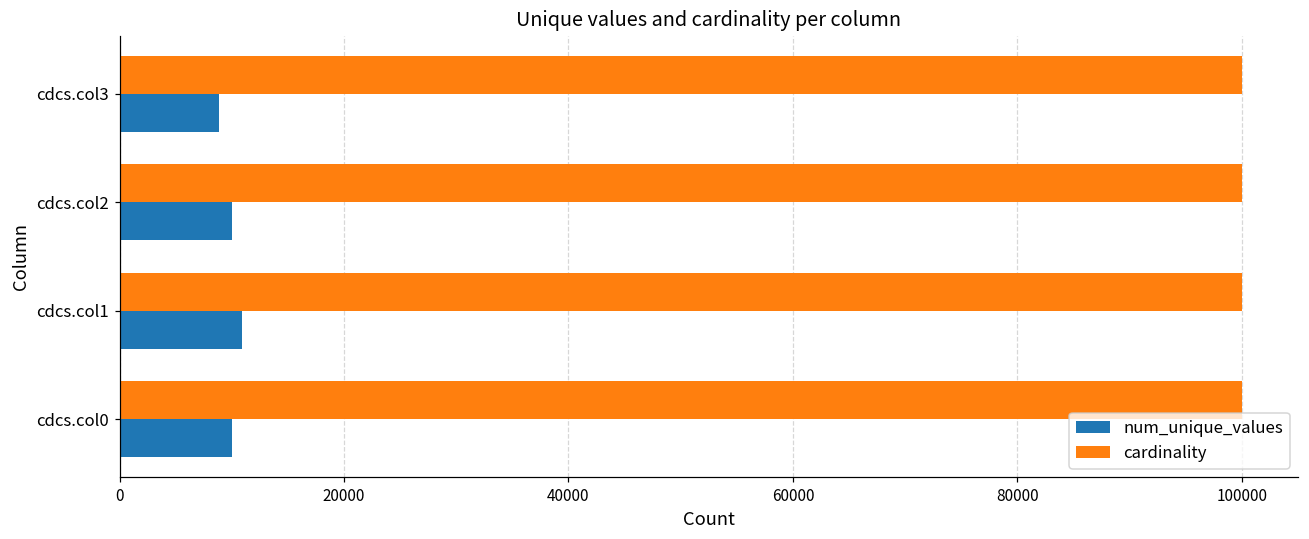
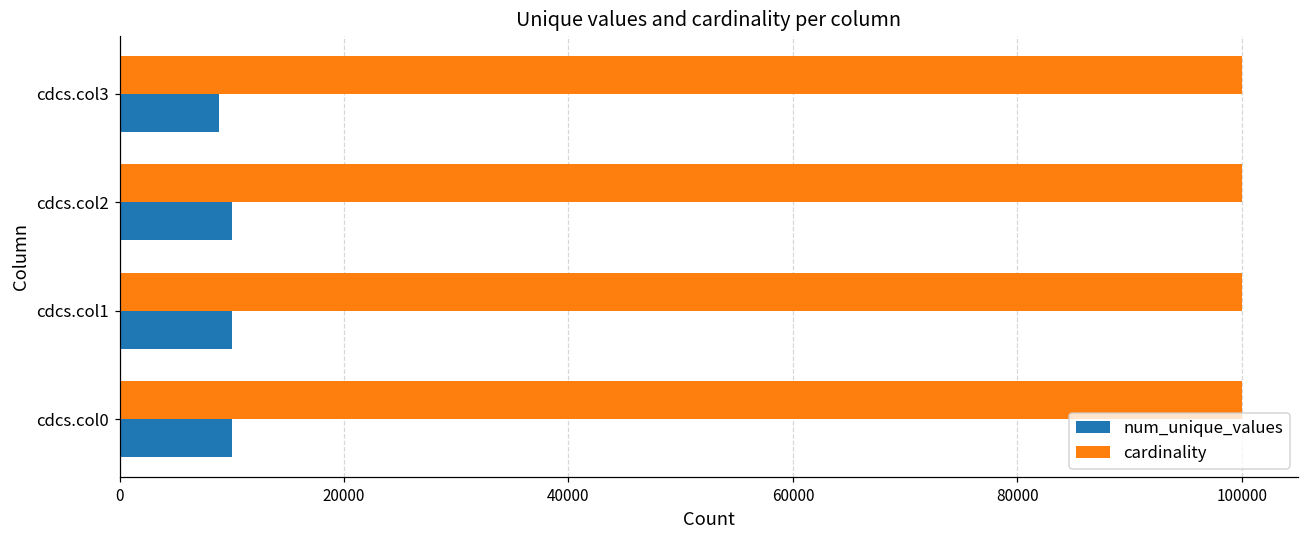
  {
    "num_unique_values": {
      "cdcs.col3": 8900,
      "cdcs.col2": 10000,
-     "cdcs.col1": 10900,
+     "cdcs.col1": 10000,
      "cdcs.col0": 10000
    },
    "cardinality": {
      "cdcs.col3": 100000,
      "cdcs.col2": 100000,
      "cdcs.col1": 100000,
      "cdcs.col0": 100000
    }
  }
